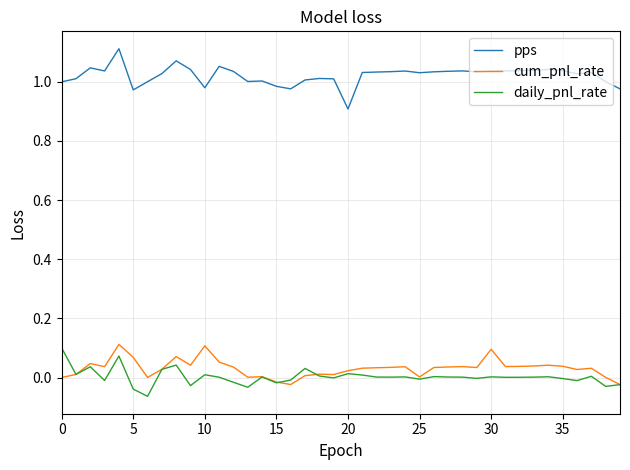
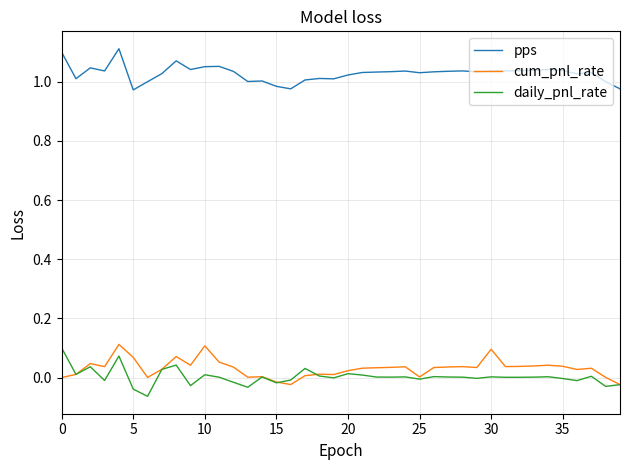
  {
    "pps": {
-     "0": 1.0,
+     "0": 1.1,
      "5": 0.97,
-     "10": 0.98,
+     "10": 1.05,
      "15": 0.98,
-     "20": 0.91,
+     "20": 1.02,
      "25": 1.03
    },
    "cum_pnl_rate": {
      "0": 0.00,
      "5": 0.07,
      "10": 0.11,
      "20": 0.02,
      "30": 0.10,
      "35": 0.04
    },
    "daily_pnl_rate": {
      "0": 0.10,
      "5": -0.04,
      "10": 0.01,
      "20": 0.01,
      "30": 0.00,
      "35": 0.00
    }
  }
